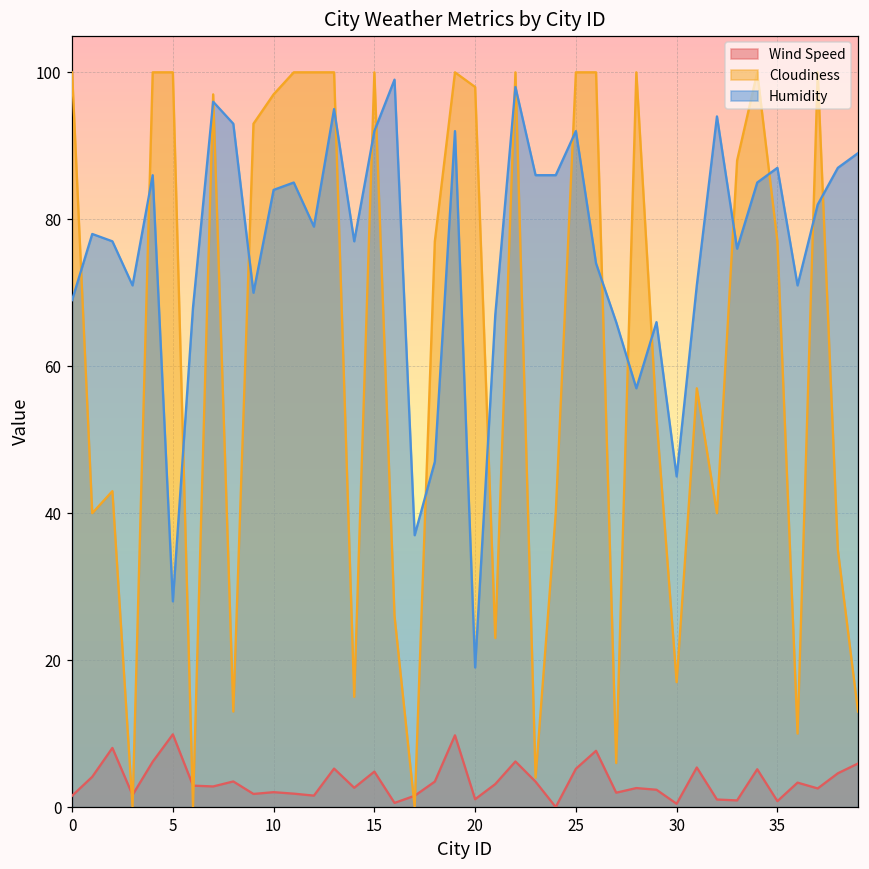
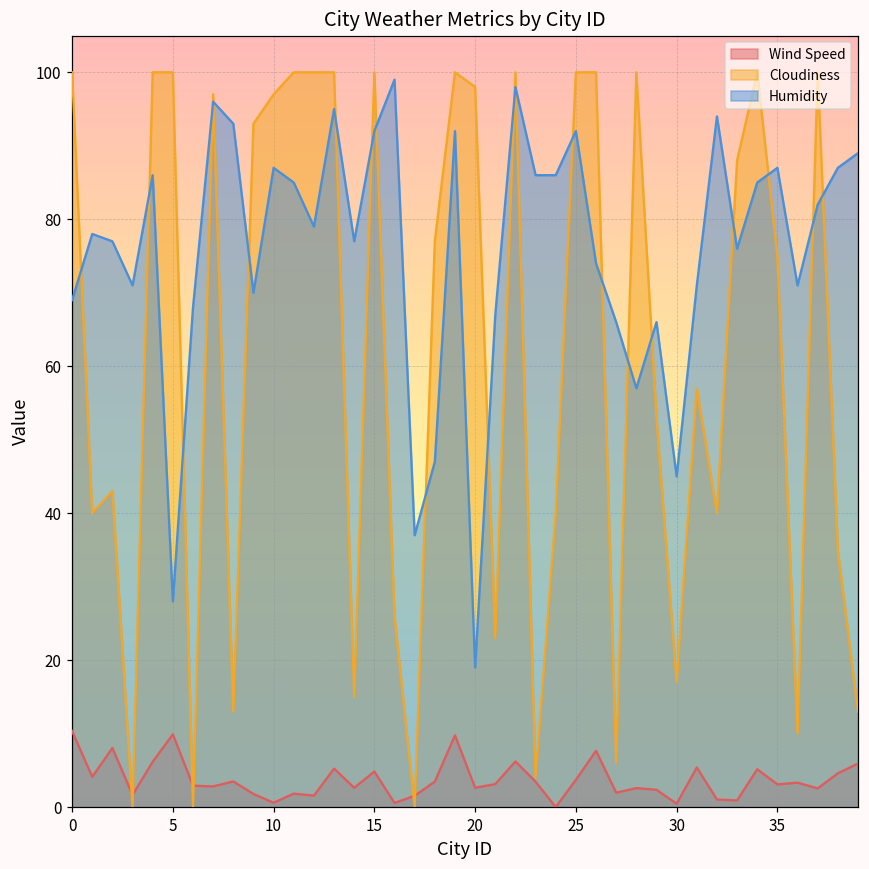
  {
    "Wind Speed": {
-     "0": 2,
+     "0": 10,
      "5": 10,
-     "10": 2,
+     "10": 1,
      "15": 5,
-     "20": 1,
-     "25": 5,
+     "20": 3,
+     "25": 4,
      "30": 0,
-     "35": 1
+     "35": 3
    },
    "Cloudiness": {
      "0": 100,
      "5": 100,
      "10": 97,
      "15": 100,
      "20": 98,
      "25": 100,
      "30": 17,
-     "35": 77
+     "35": 75
    },
    "Humidity": {
      "0": 69,
      "5": 28,
-     "10": 84,
+     "10": 87,
      "15": 92,
      "20": 19,
      "25": 92,
      "30": 45,
      "35": 87
    }
  }
